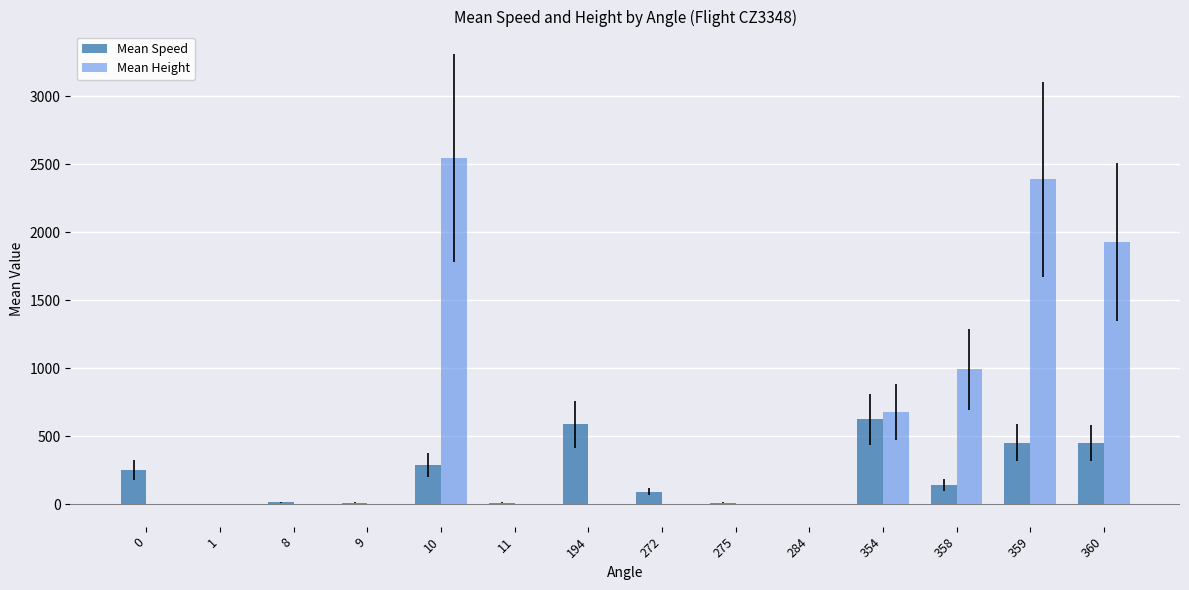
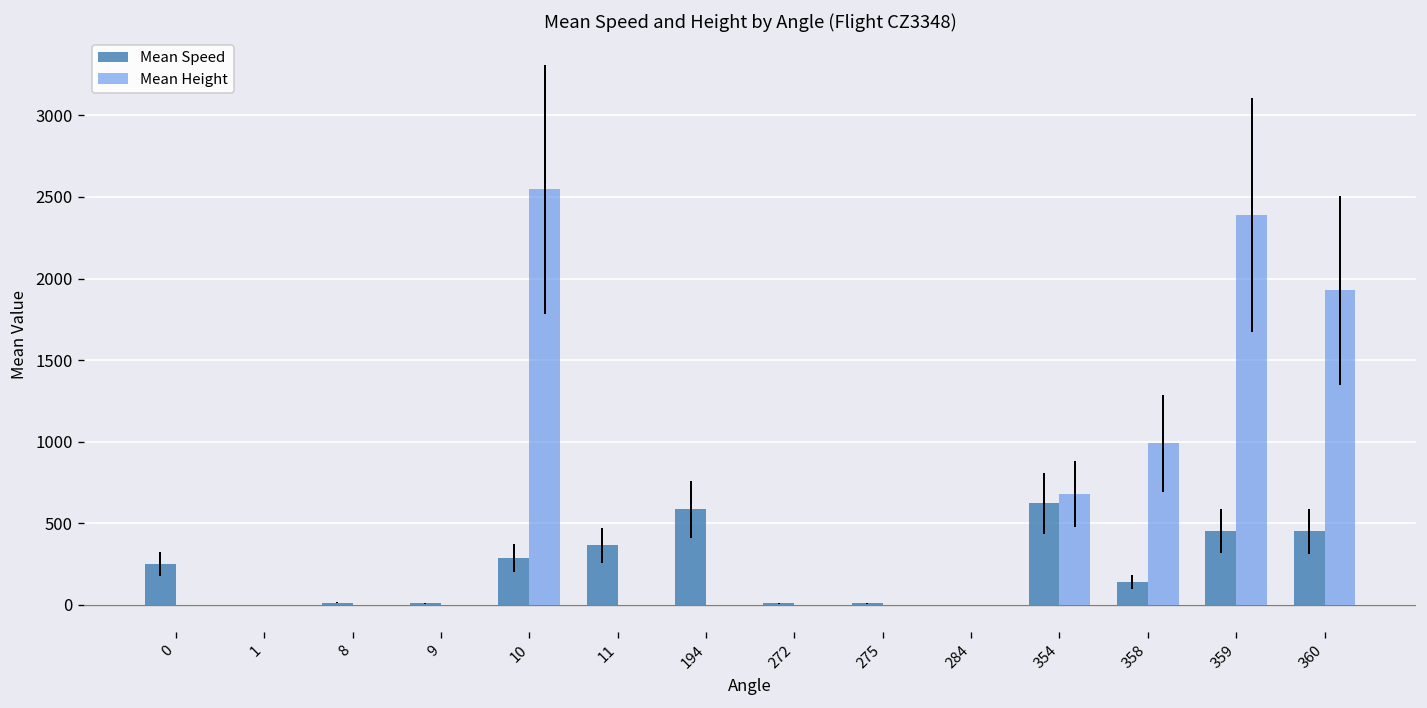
  {
    "Mean Speed": {
      "0": 250,
      "1": 0,
      "10": 290,
-     "11": 10,
+     "11": 360,
      "194": 590,
-     "272": 90,
+     "272": 10,
      "354": 620,
      "358": 140,
      "359": 450,
      "360": 450
    },
    "Mean Height": {
      "0": 0,
      "1": 0,
      "8": 0,
      "9": 0,
      "10": 2550,
      "11": 0,
      "194": 0,
      "272": 0,
      "275": 0,
      "284": 0,
      "354": 680,
      "358": 990,
      "359": 2390,
      "360": 1930
    }
  }
